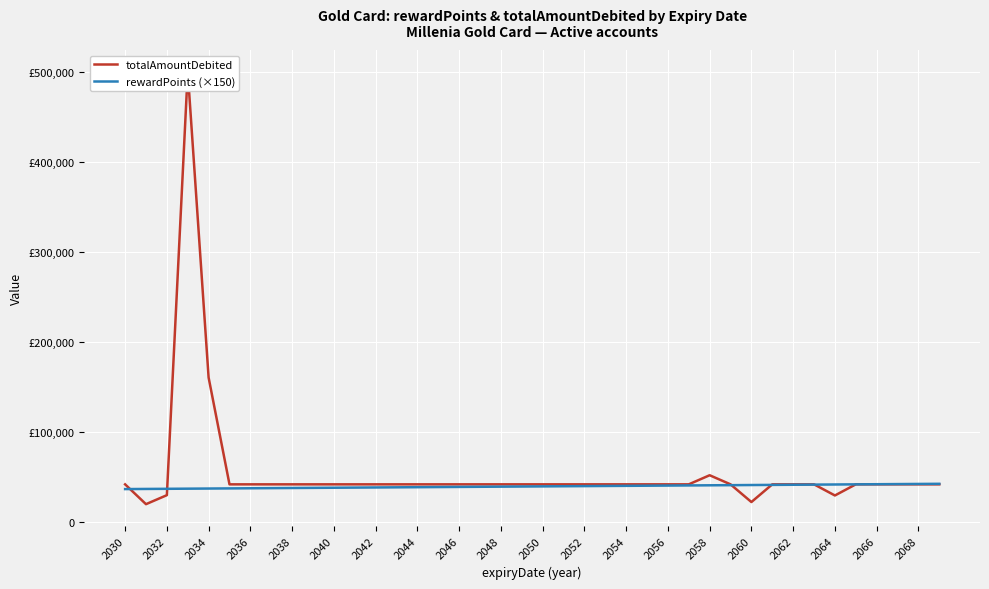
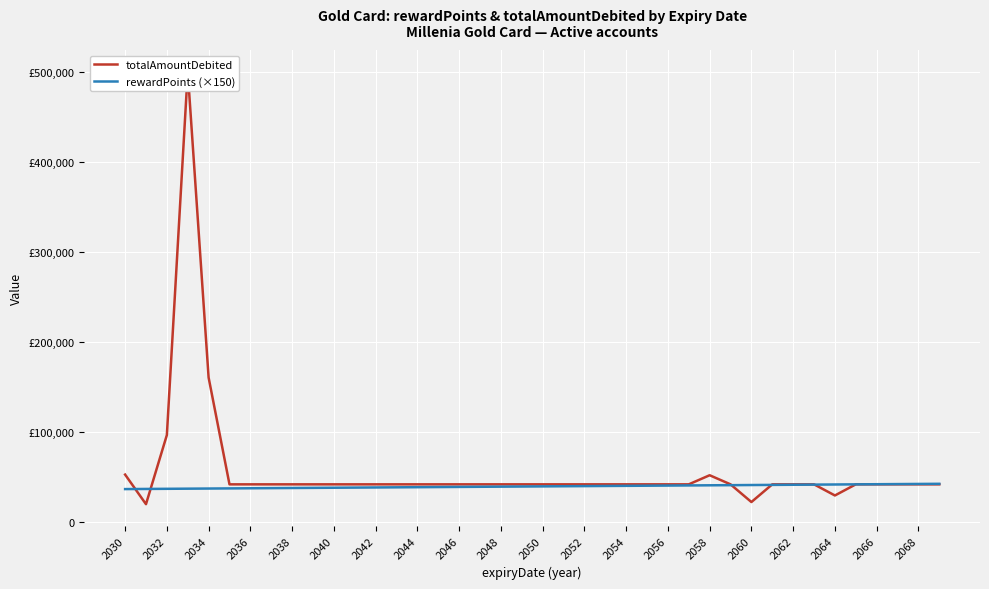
  {
    "totalAmountDebited": {
-     "2030": "£40,000",
-     "2032": "£30,000",
+     "2030": "£50,000",
+     "2032": "£100,000",
      "2034": "£160,000",
      "2036": "£40,000",
      "2038": "£40,000",
      "2040": "£40,000",
      "2042": "£40,000",
      "2044": "£40,000",
      "2046": "£40,000",
      "2058": "£50,000",
      "2060": "£20,000",
      "2064": "£30,000"
    },
    "rewardPoints (×150)": {
      "2030": "£40,000",
      "2032": "£40,000",
      "2034": "£40,000",
      "2036": "£40,000",
      "2038": "£40,000",
      "2040": "£40,000",
      "2042": "£40,000",
      "2044": "£40,000",
      "2046": "£40,000",
      "2058": "£40,000",
      "2060": "£40,000",
      "2064": "£40,000"
    }
  }
